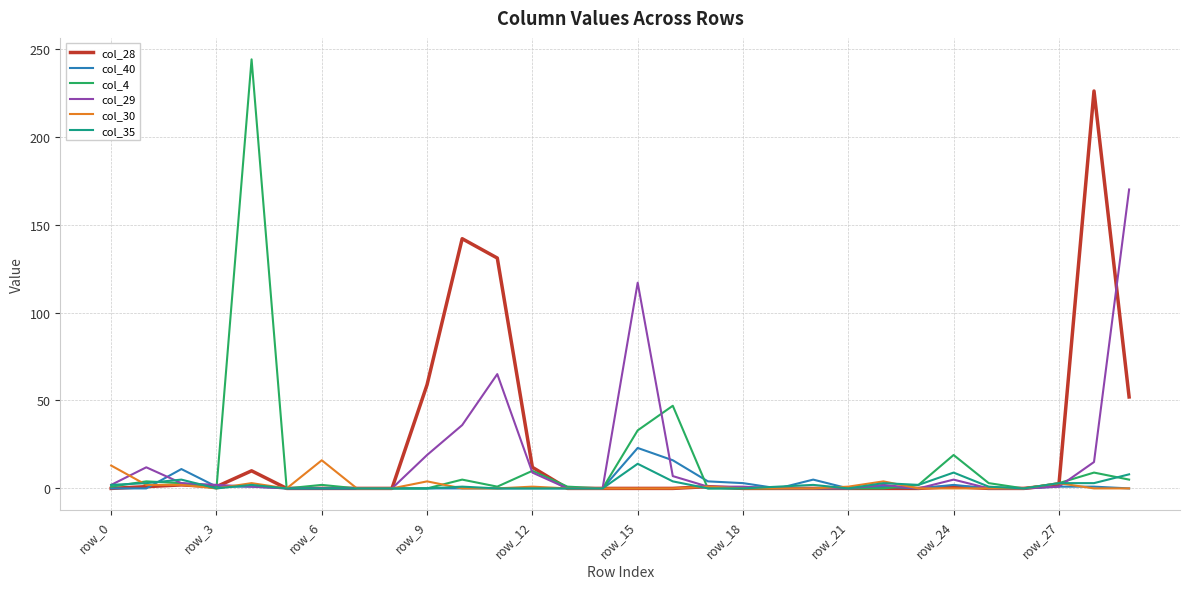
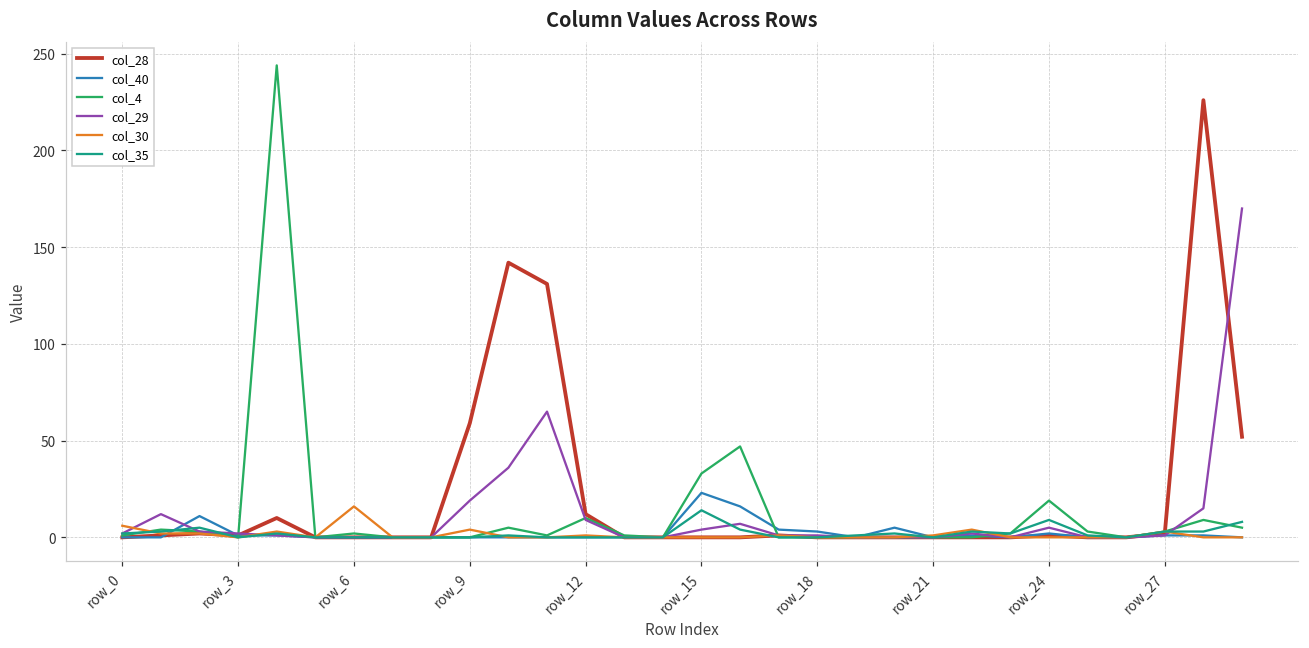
  {
    "col_28": {
      "row_9": 59,
      "row_12": 12
    },
    "col_40": {
      "row_15": 23,
      "row_18": 3
    },
    "col_29": {
      "row_9": 19,
-     "row_15": 117,
+     "row_15": 4,
      "row_24": 5
    },
    "col_30": {
-     "row_0": 13,
+     "row_0": 6,
      "row_6": 16,
      "row_9": 4
    }
  }
